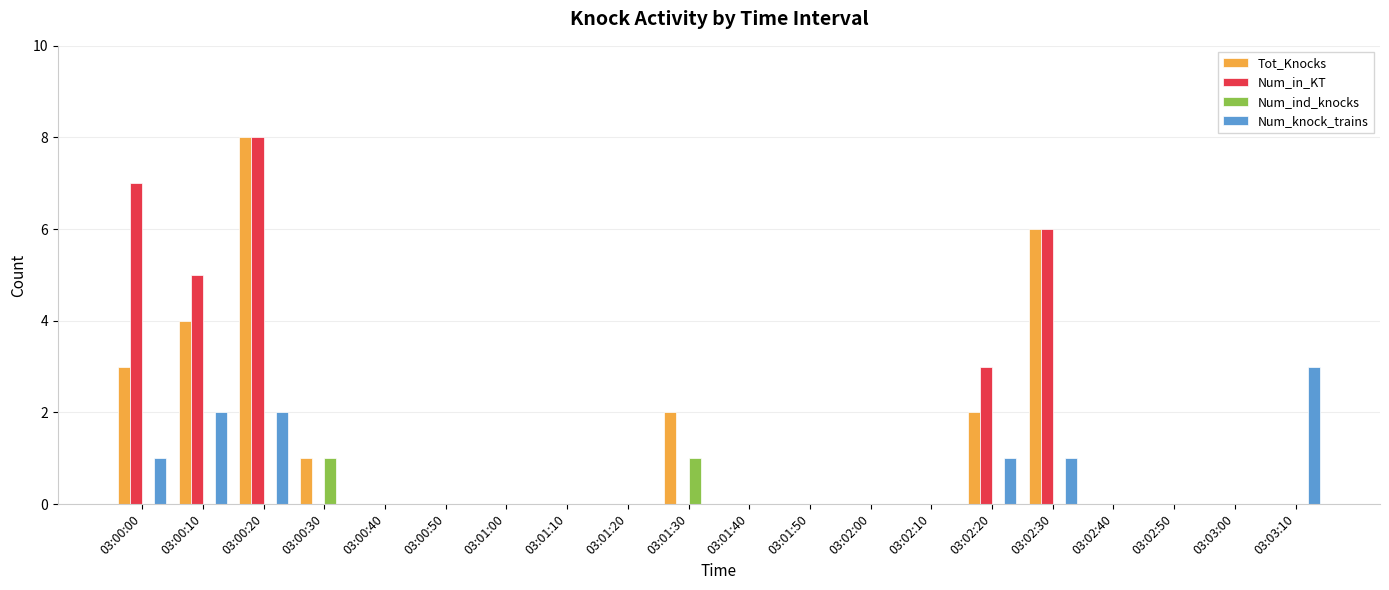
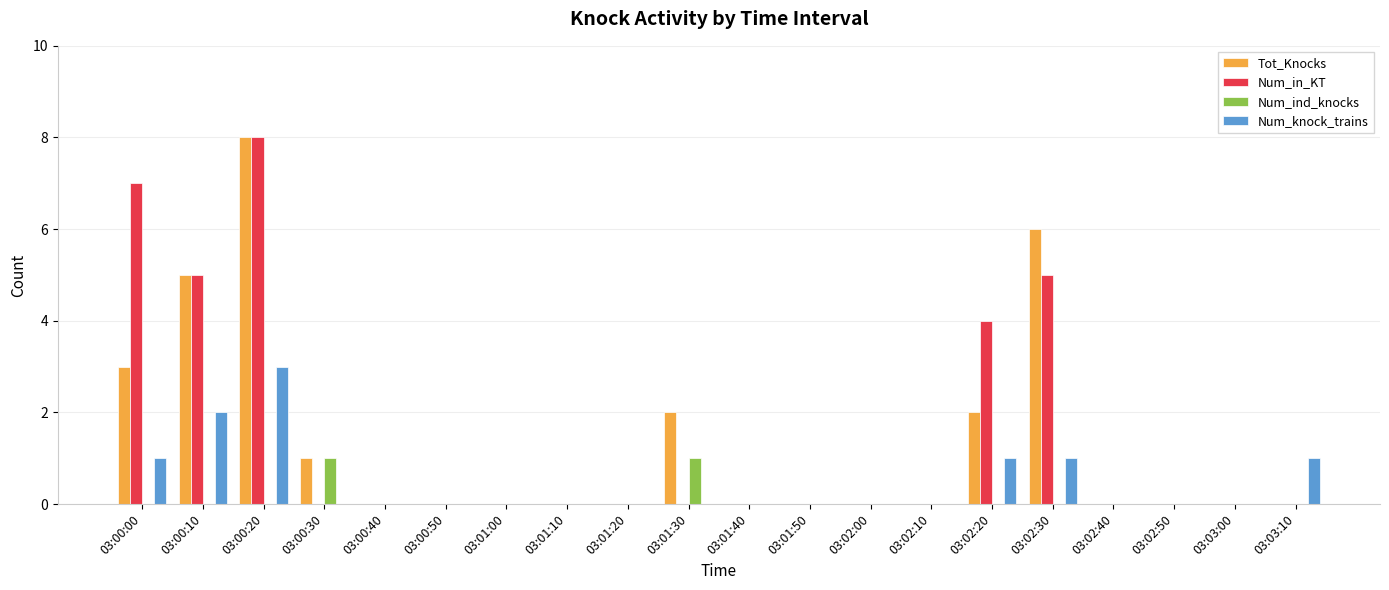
  {
    "Tot_Knocks": {
      "03:00:00": 3,
-     "03:00:10": 4,
+     "03:00:10": 5,
      "03:00:20": 8,
      "03:00:30": 1,
      "03:00:40": 0,
      "03:00:50": 0,
      "03:01:00": 0,
      "03:01:10": 0,
      "03:01:20": 0,
      "03:01:30": 2,
      "03:01:40": 0,
      "03:01:50": 0,
      "03:02:00": 0,
      "03:02:10": 0,
      "03:02:20": 2,
      "03:02:30": 6,
      "03:02:40": 0,
      "03:02:50": 0,
      "03:03:00": 0,
      "03:03:10": 0
    },
    "Num_in_KT": {
      "03:00:00": 7,
      "03:00:10": 5,
      "03:00:20": 8,
      "03:00:30": 0,
      "03:00:40": 0,
      "03:00:50": 0,
      "03:01:00": 0,
      "03:01:10": 0,
      "03:01:20": 0,
      "03:01:30": 0,
      "03:01:40": 0,
      "03:01:50": 0,
      "03:02:00": 0,
      "03:02:10": 0,
-     "03:02:20": 3,
-     "03:02:30": 6,
+     "03:02:20": 4,
+     "03:02:30": 5,
      "03:02:40": 0,
      "03:02:50": 0,
      "03:03:00": 0,
      "03:03:10": 0
    },
    "Num_ind_knocks": {
      "03:00:00": 0,
      "03:00:10": 0,
      "03:00:20": 0,
      "03:00:30": 1,
      "03:00:40": 0,
      "03:00:50": 0,
      "03:01:00": 0,
      "03:01:10": 0,
      "03:01:20": 0,
      "03:01:30": 1,
      "03:01:40": 0,
      "03:01:50": 0,
      "03:02:00": 0,
      "03:02:10": 0,
      "03:02:20": 0,
      "03:02:30": 0,
      "03:02:40": 0,
      "03:02:50": 0,
      "03:03:00": 0,
      "03:03:10": 0
    },
    "Num_knock_trains": {
      "03:00:00": 1,
      "03:00:10": 2,
-     "03:00:20": 2,
+     "03:00:20": 3,
      "03:00:30": 0,
      "03:00:40": 0,
      "03:00:50": 0,
      "03:01:00": 0,
      "03:01:10": 0,
      "03:01:20": 0,
      "03:01:30": 0,
      "03:01:40": 0,
      "03:01:50": 0,
      "03:02:00": 0,
      "03:02:10": 0,
      "03:02:20": 1,
      "03:02:30": 1,
      "03:02:40": 0,
      "03:02:50": 0,
      "03:03:00": 0,
-     "03:03:10": 3
+     "03:03:10": 1
    }
  }
